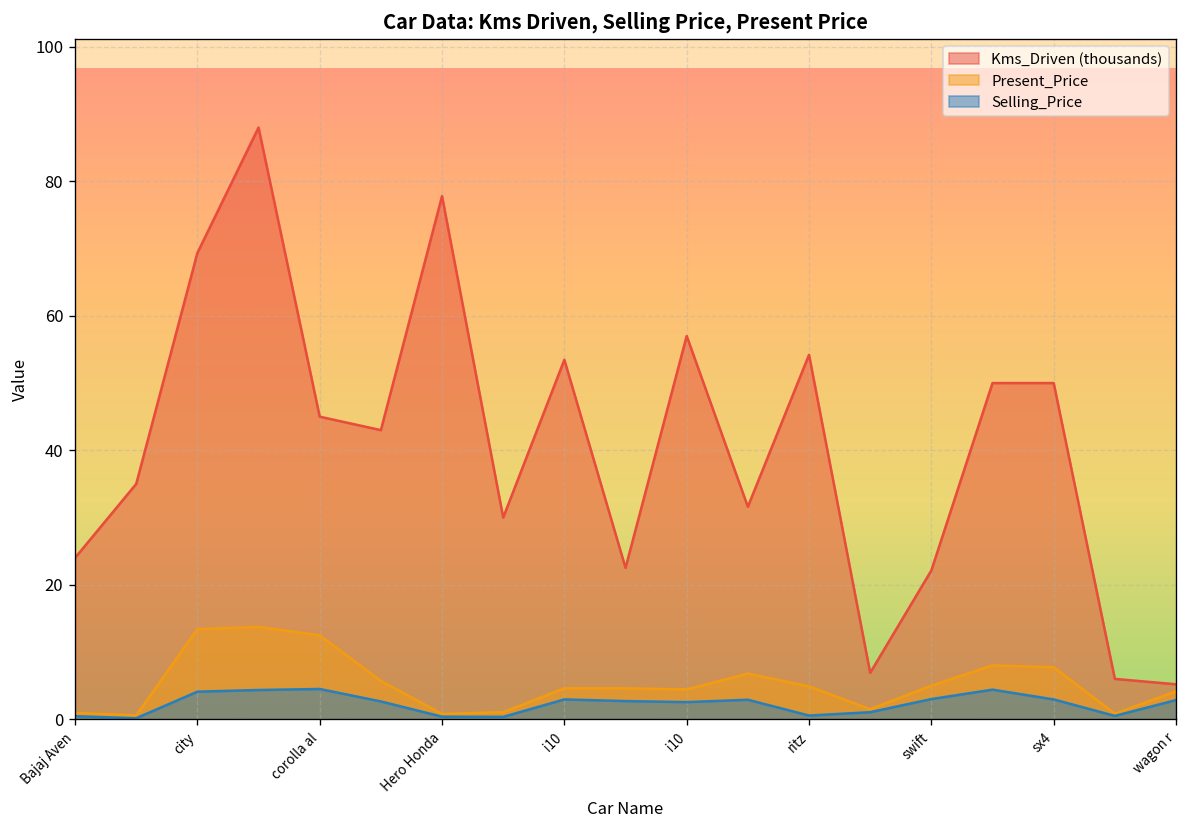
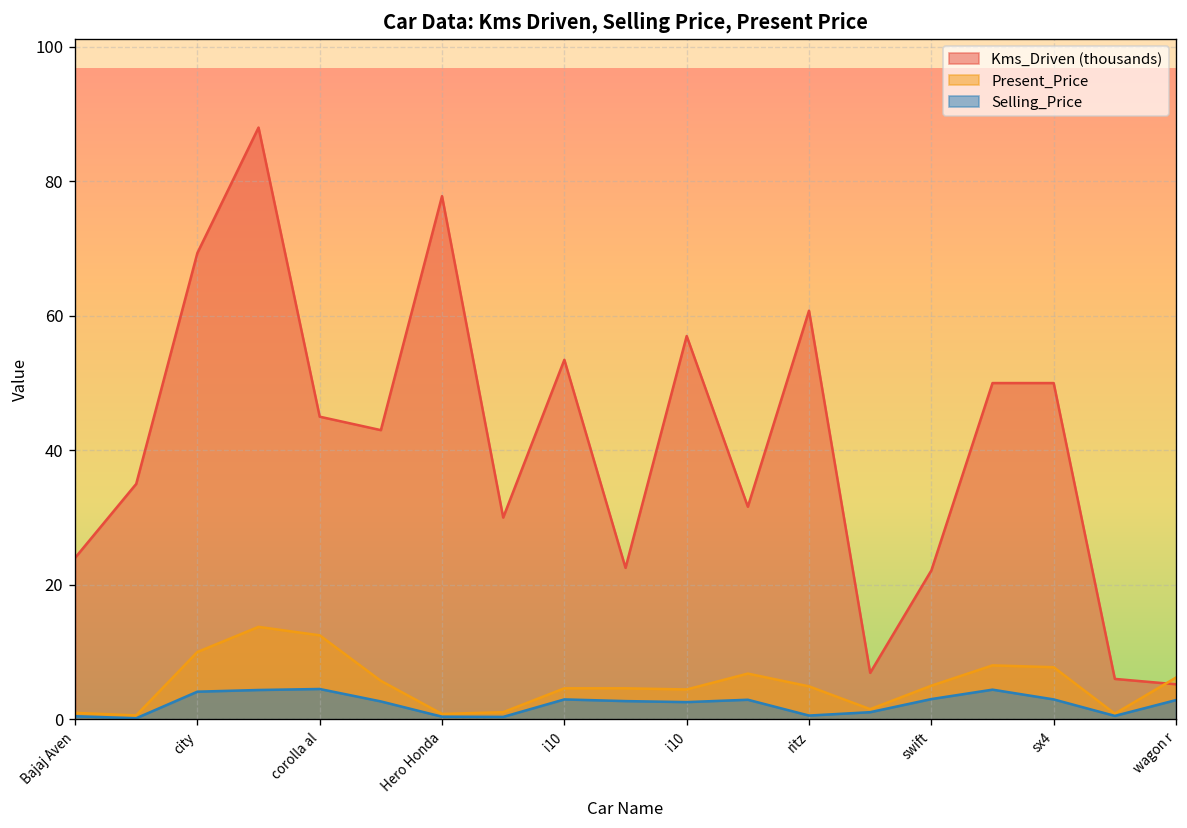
  {
    "Kms_Driven (thousands)": {
      "Bajaj Aven": 24,
      "city": 69,
      "corolla al": 45,
      "Hero Honda": 78,
-     "ritz": 54,
+     "ritz": 61,
      "swift": 22,
      "wagon r": 5
    },
    "Present_Price": {
      "Bajaj Aven": 1,
-     "city": 13,
+     "city": 10,
      "corolla al": 12,
      "ritz": 5,
      "swift": 5,
-     "wagon r": 4
+     "wagon r": 6
    },
    "Selling_Price": {
      "Bajaj Aven": 0,
      "city": 4,
      "corolla al": 5,
      "ritz": 1,
      "swift": 3,
      "wagon r": 3
    }
  }
